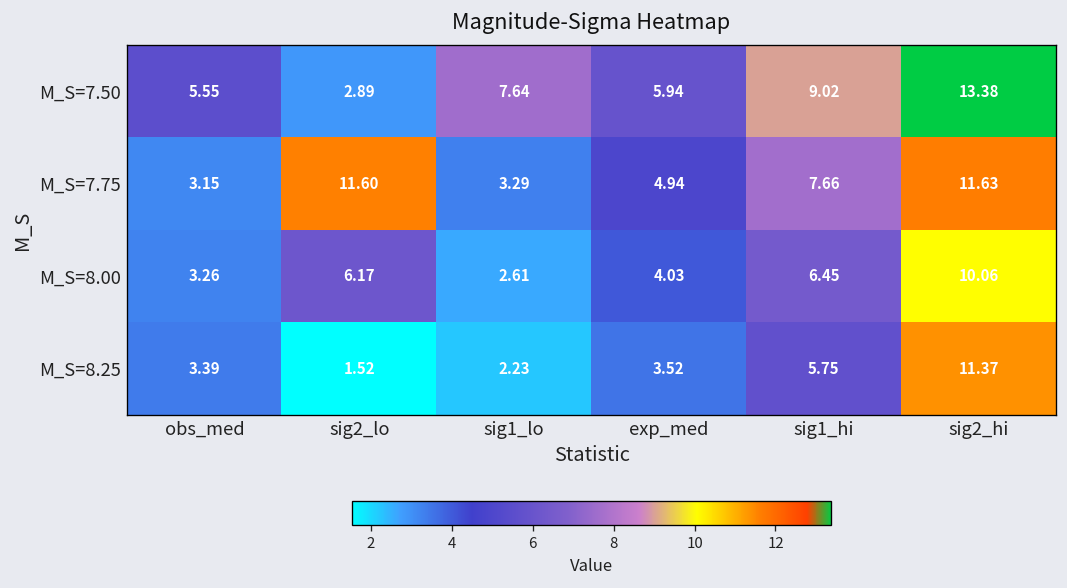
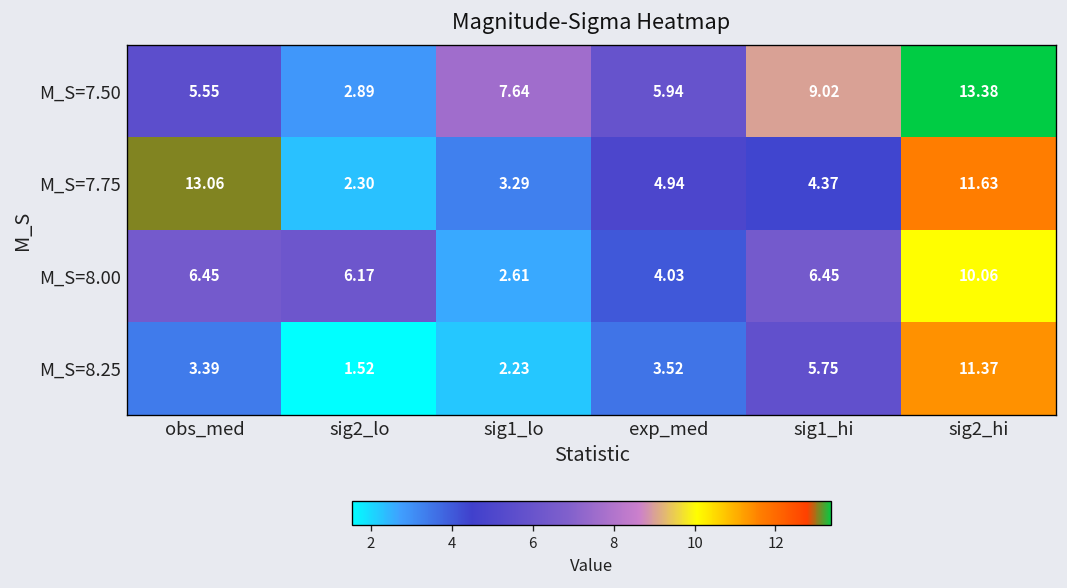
  {
    "M_S=7.75": {
-     "obs_med": 3.15,
-     "sig2_lo": 11.60,
-     "sig1_hi": 7.66
+     "obs_med": 13.06,
+     "sig2_lo": 2.30,
+     "sig1_hi": 4.37
    },
    "M_S=8.00": {
-     "obs_med": 3.26
+     "obs_med": 6.45
    }
  }
